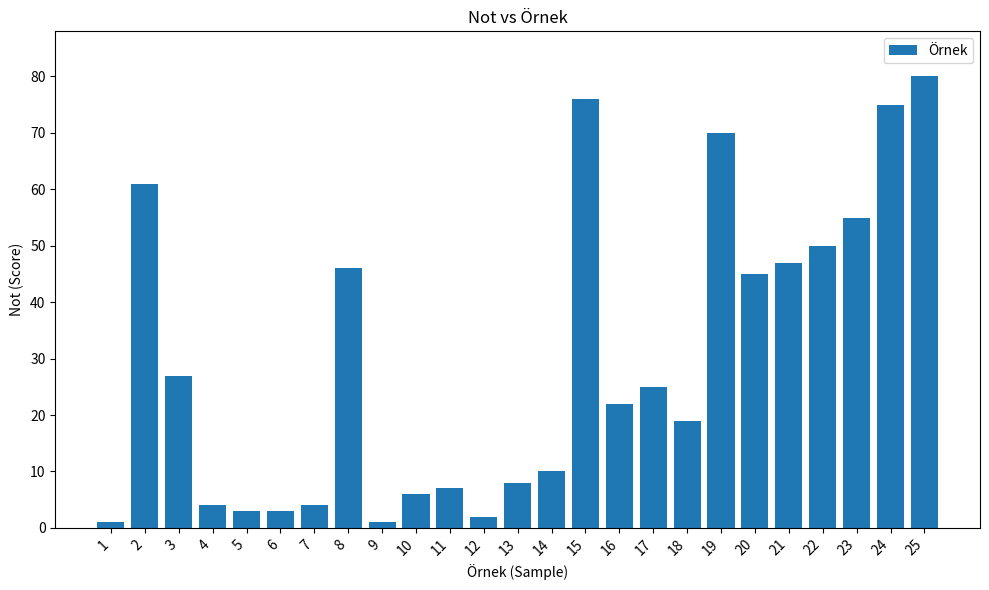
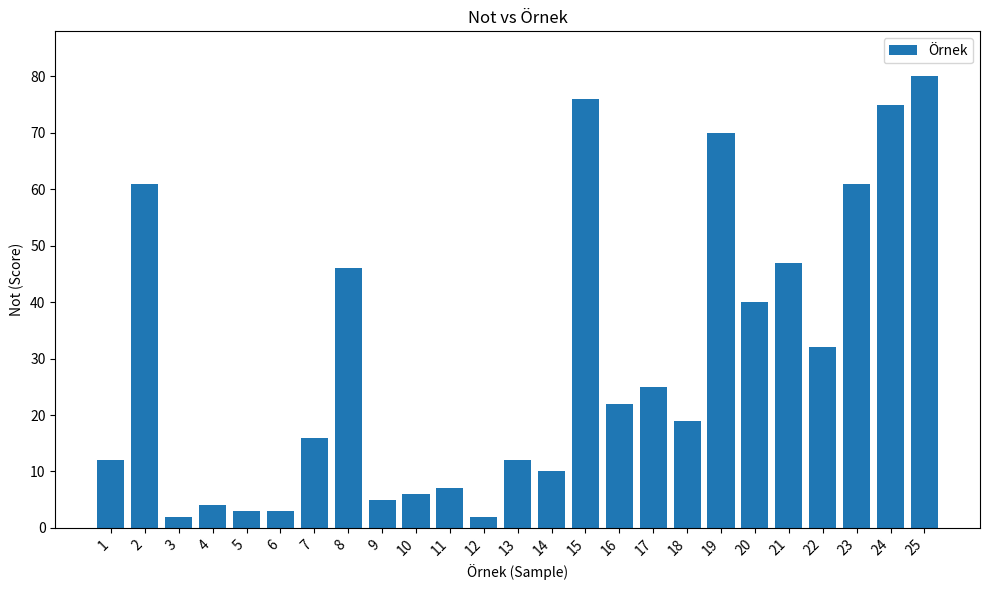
  {
-   "1": 1,
+   "1": 12,
    "2": 61,
-   "3": 27,
+   "3": 2,
    "4": 4,
    "5": 3,
    "6": 3,
-   "7": 4,
+   "7": 16,
    "8": 46,
-   "9": 1,
+   "9": 5,
    "10": 6,
    "11": 7,
    "12": 2,
-   "13": 8,
+   "13": 12,
    "14": 10,
    "15": 76,
    "16": 22,
    "17": 25,
    "18": 19,
    "19": 70,
-   "20": 45,
+   "20": 40,
    "21": 47,
-   "22": 50,
-   "23": 55,
+   "22": 32,
+   "23": 61,
    "24": 75,
    "25": 80
  }
